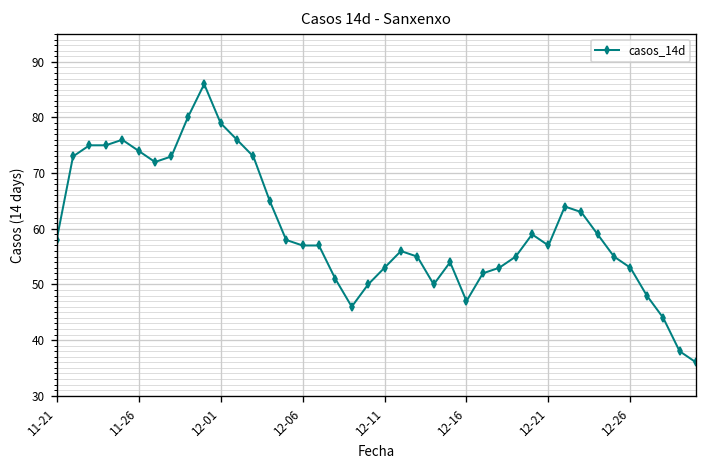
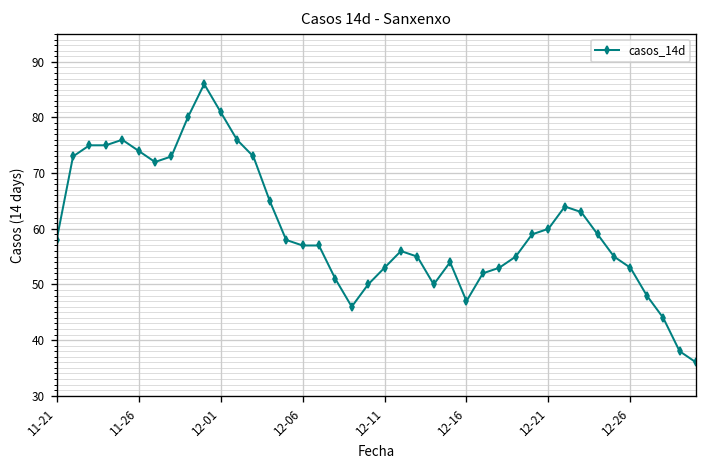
  {
    "11-21": 58,
    "11-26": 74,
-   "12-01": 79,
+   "12-01": 81,
    "12-06": 57,
    "12-11": 53,
    "12-16": 47,
-   "12-21": 57,
+   "12-21": 60,
    "12-26": 53
  }
